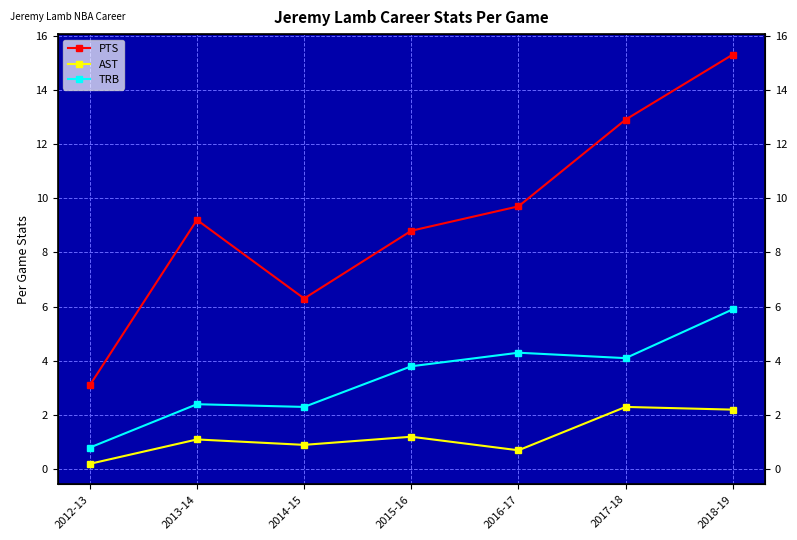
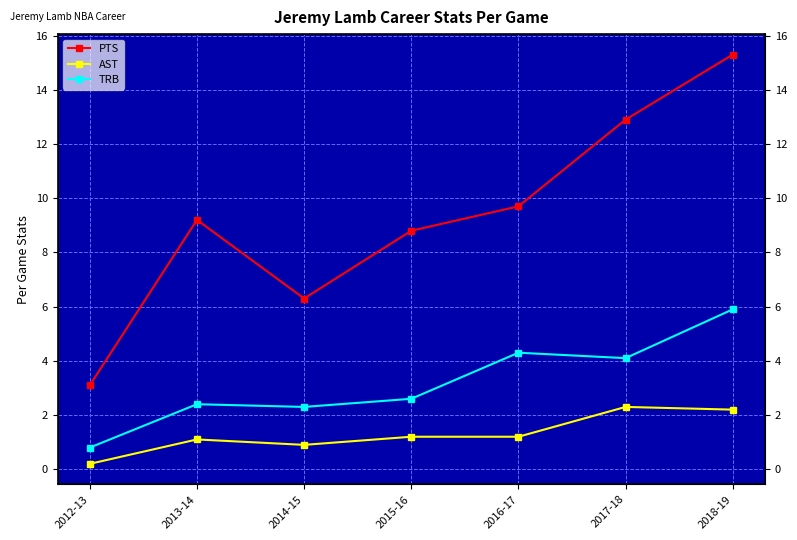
  {
    "PTS": {
      "2012-13": 3.1,
      "2013-14": 9.2,
      "2014-15": 6.3,
      "2015-16": 8.8,
      "2016-17": 9.7,
      "2017-18": 12.9,
      "2018-19": 15.3
    },
    "AST": {
      "2012-13": 0.2,
      "2013-14": 1.1,
      "2014-15": 0.9,
      "2015-16": 1.2,
-     "2016-17": 0.7,
+     "2016-17": 1.2,
      "2017-18": 2.3,
      "2018-19": 2.2
    },
    "TRB": {
      "2012-13": 0.8,
      "2013-14": 2.4,
      "2014-15": 2.3,
-     "2015-16": 3.8,
+     "2015-16": 2.6,
      "2016-17": 4.3,
      "2017-18": 4.1,
      "2018-19": 5.9
    }
  }
